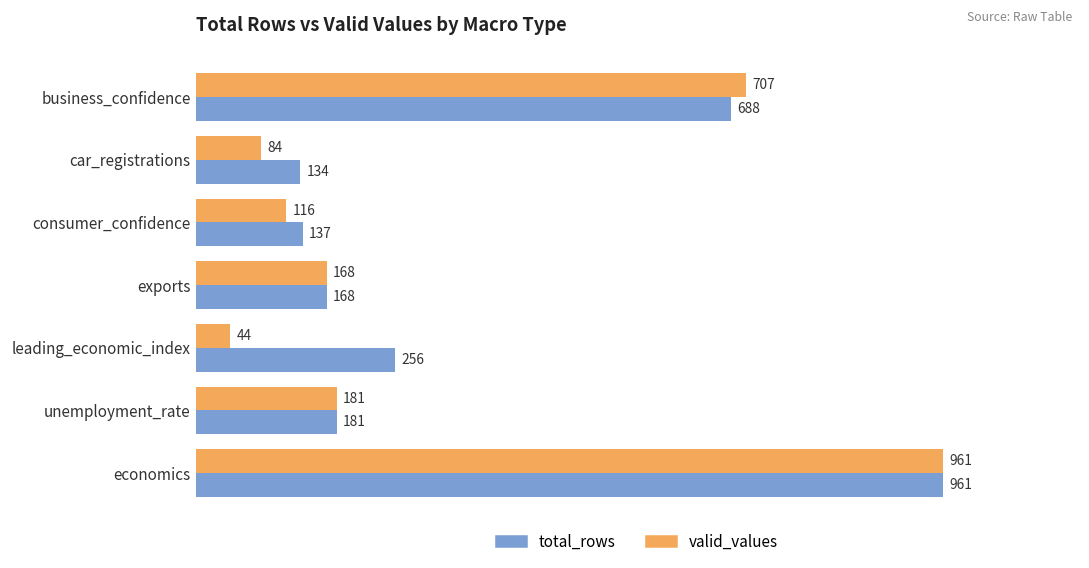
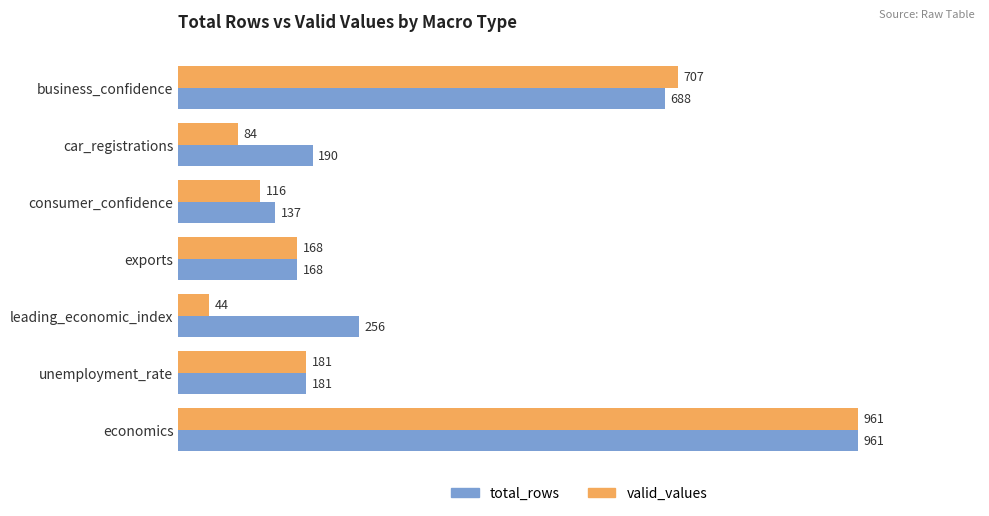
  {
    "total_rows": {
      "business_confidence": 688,
-     "car_registrations": 134,
+     "car_registrations": 190,
      "consumer_confidence": 137,
      "exports": 168,
      "leading_economic_index": 256,
      "unemployment_rate": 181,
      "economics": 961
    },
    "valid_values": {
      "business_confidence": 707,
      "car_registrations": 84,
      "consumer_confidence": 116,
      "exports": 168,
      "leading_economic_index": 44,
      "unemployment_rate": 181,
      "economics": 961
    }
  }
